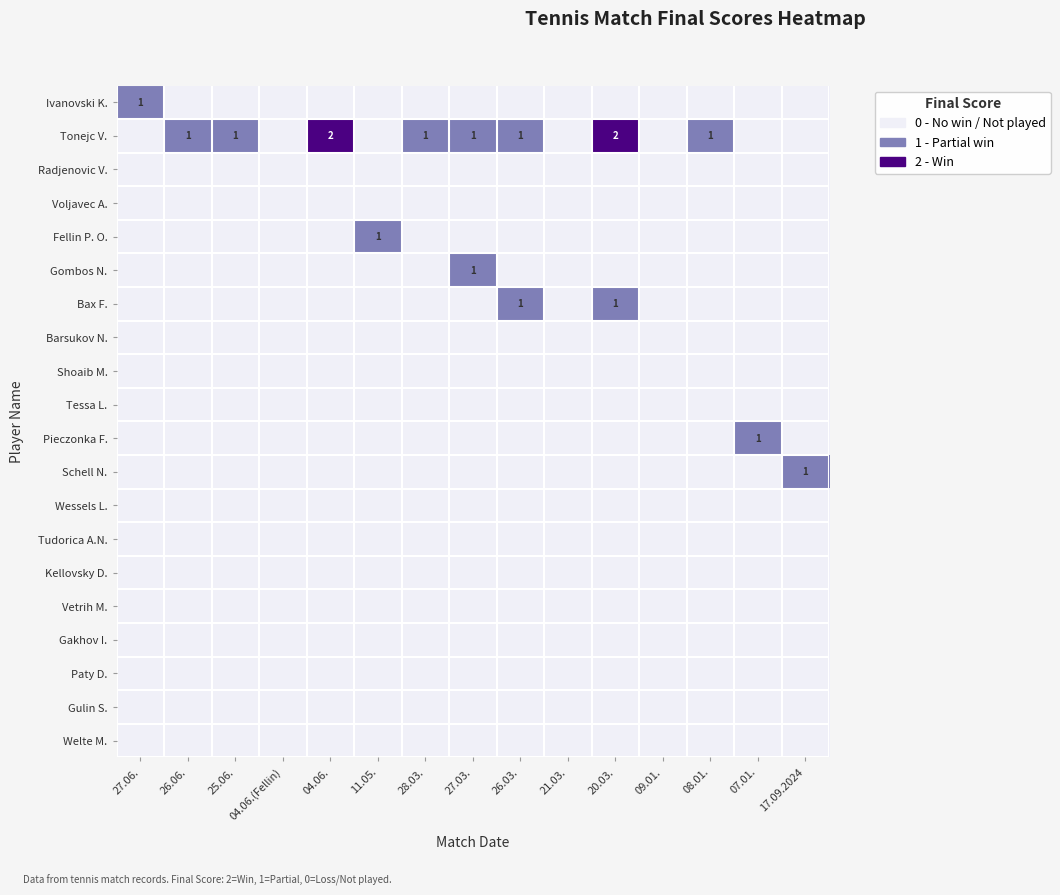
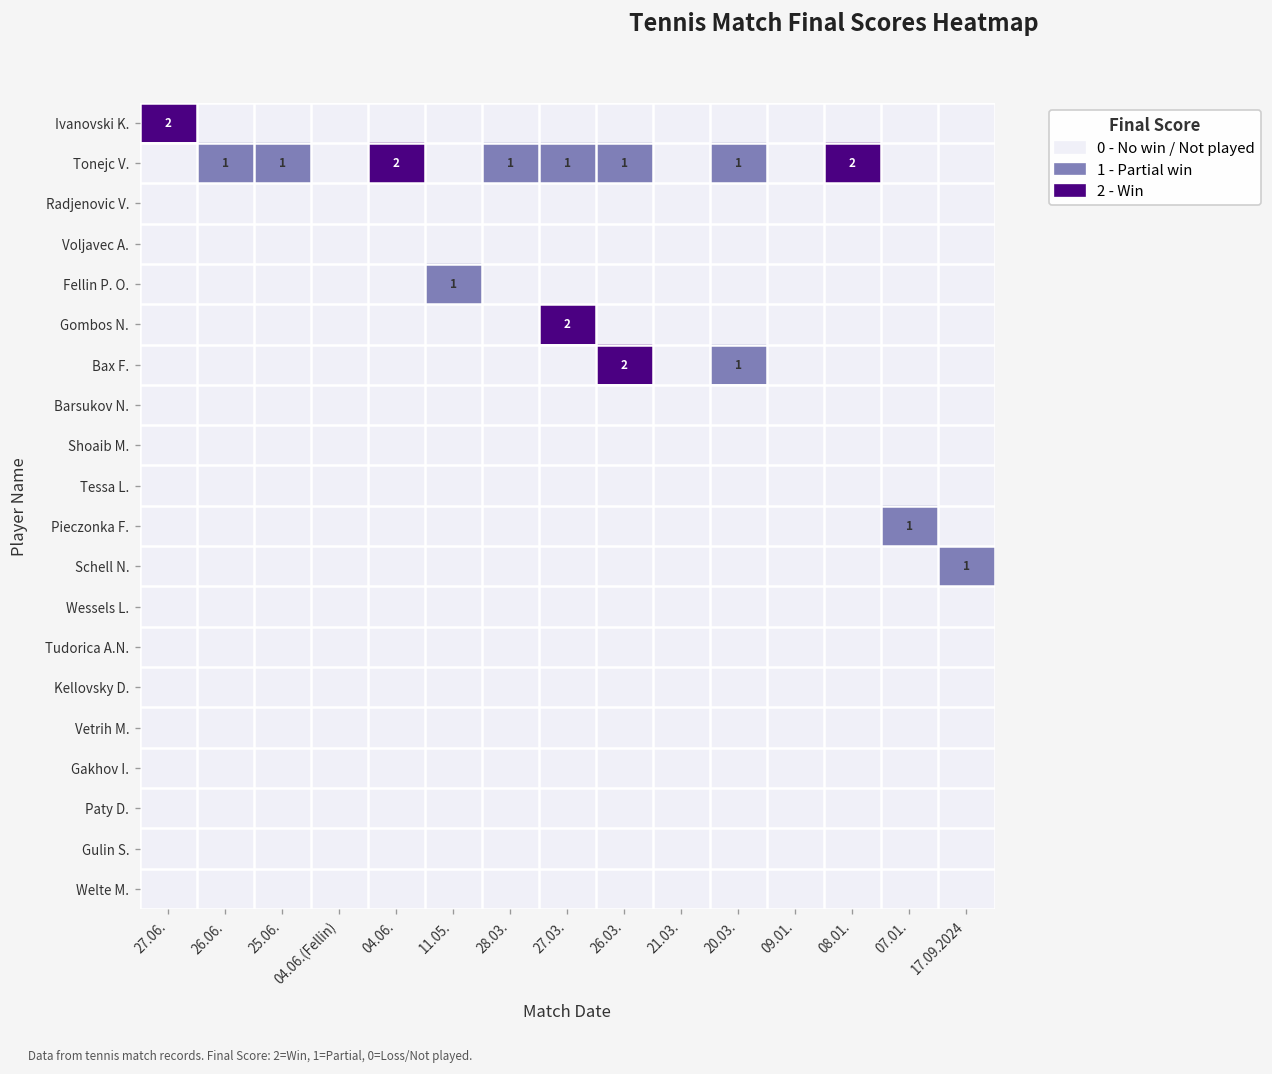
  {
    "Ivanovski K.": {
-     "27.06.": 1
+     "27.06.": 2
    },
    "Tonejc V.": {
      "26.06.": 1,
      "25.06.": 1,
      "04.06.": 2,
      "28.03.": 1,
      "27.03.": 1,
      "26.03.": 1,
-     "20.03.": 2,
-     "08.01.": 1
+     "20.03.": 1,
+     "08.01.": 2
    },
    "Fellin P. O.": {
      "11.05.": 1
    },
    "Gombos N.": {
-     "27.03.": 1
+     "27.03.": 2
    },
    "Bax F.": {
-     "26.03.": 1,
+     "26.03.": 2,
      "20.03.": 1
    },
    "Pieczonka F.": {
      "07.01.": 1
    },
    "Schell N.": {
      "17.09.2024": 1
    }
  }
